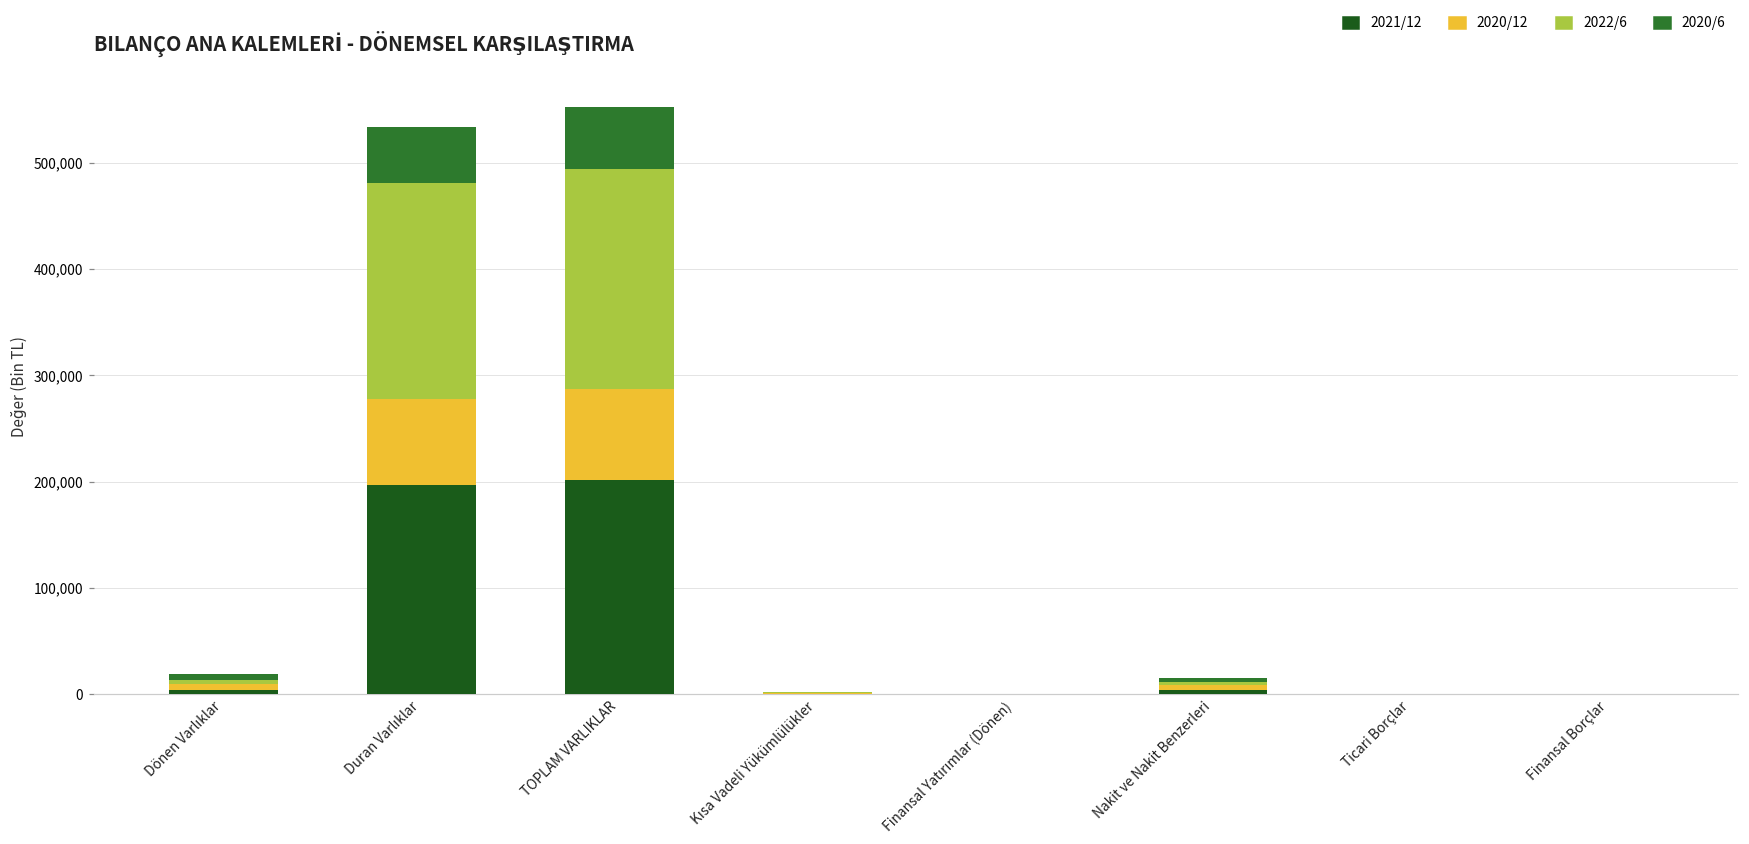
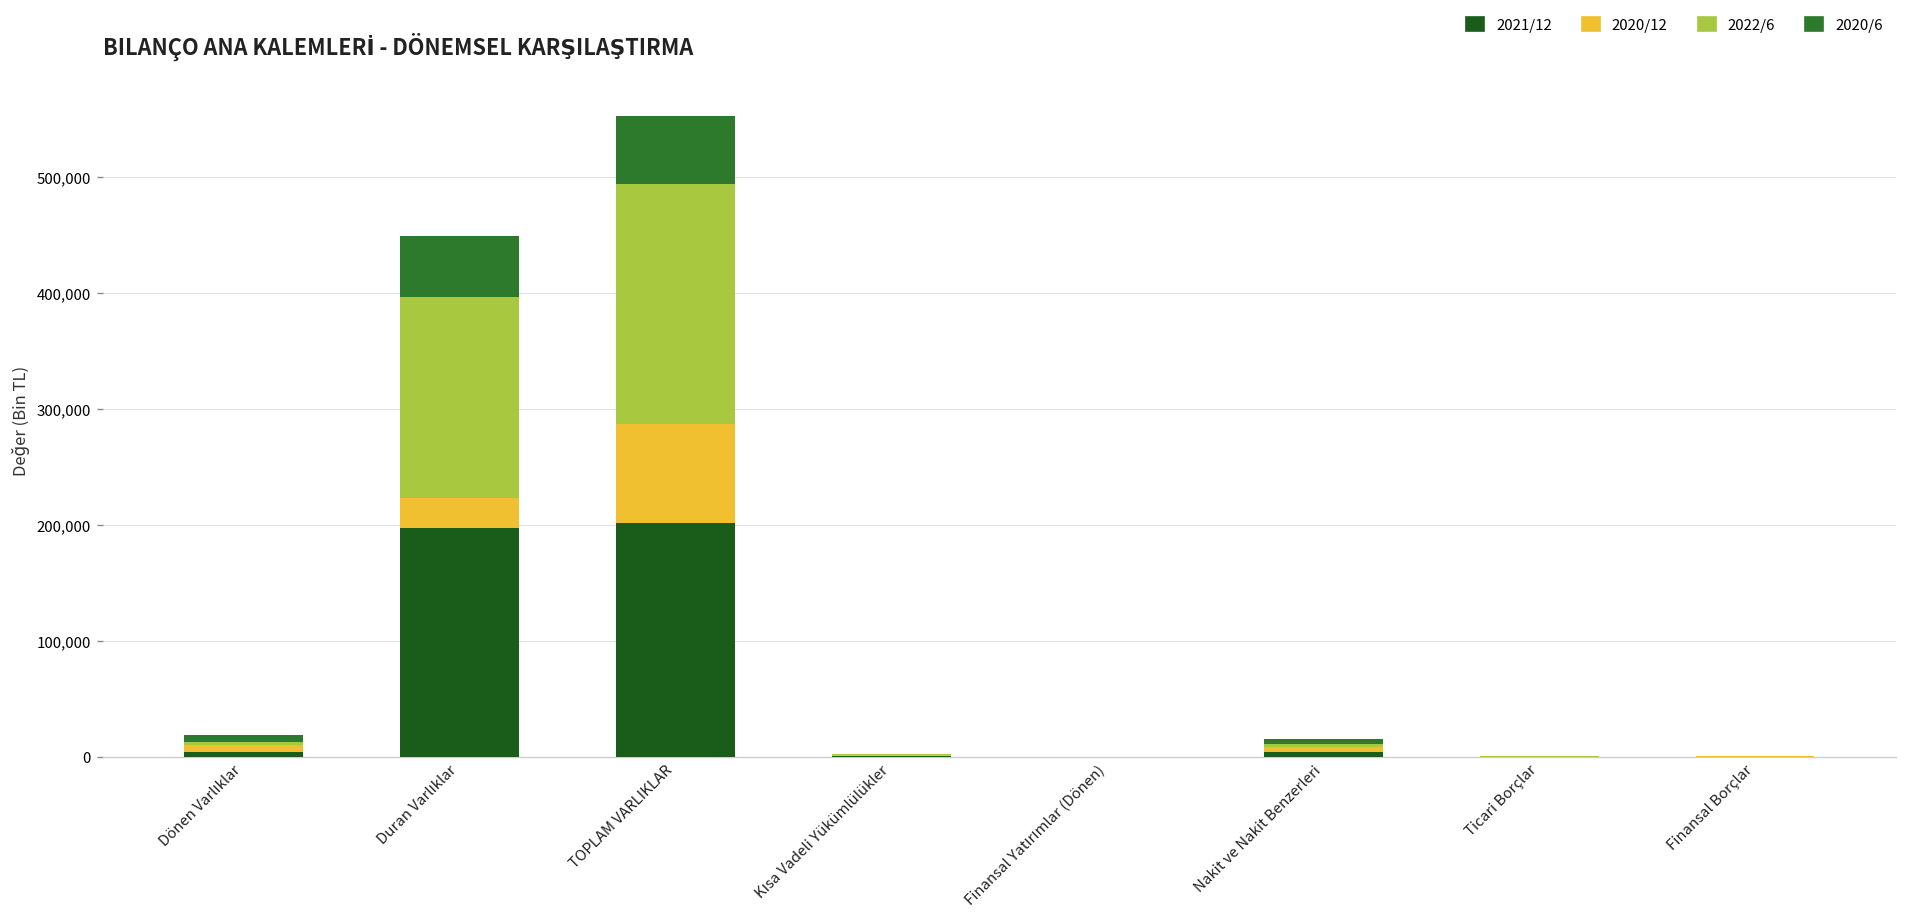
  {
    "2020/12": {
      "Dönen Varlıklar": "10,000",
-     "Duran Varlıklar": "80,000",
+     "Duran Varlıklar": "30,000",
      "TOPLAM VARLIKLAR": "90,000",
      "Finansal Yatırımlar (Dönen)": "0",
      "Nakit ve Nakit Benzerleri": "10,000"
    },
    "2022/6": {
      "Dönen Varlıklar": "0",
-     "Duran Varlıklar": "200,000",
+     "Duran Varlıklar": "170,000",
      "TOPLAM VARLIKLAR": "210,000",
      "Finansal Yatırımlar (Dönen)": "0"
    }
  }
